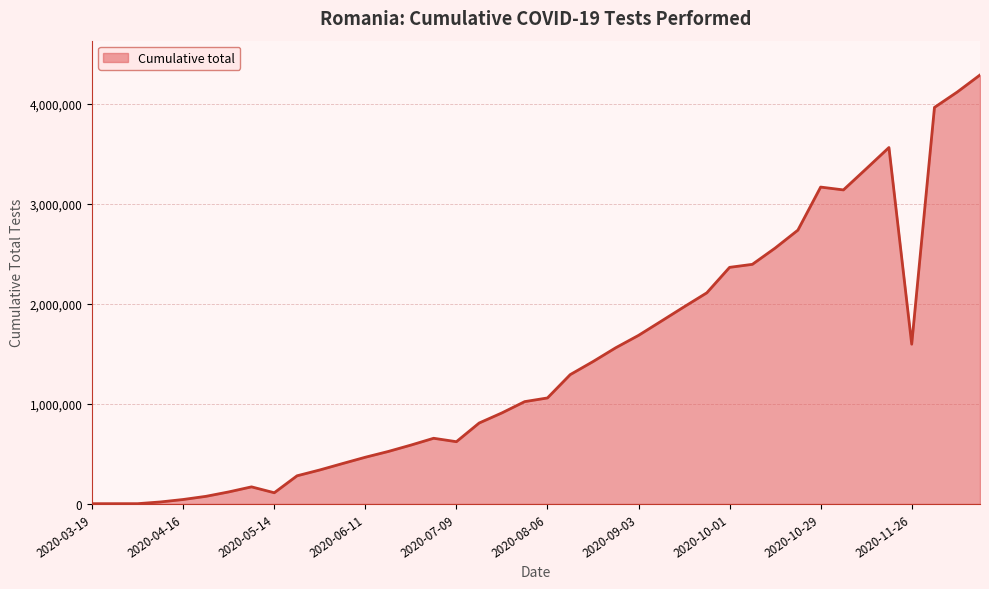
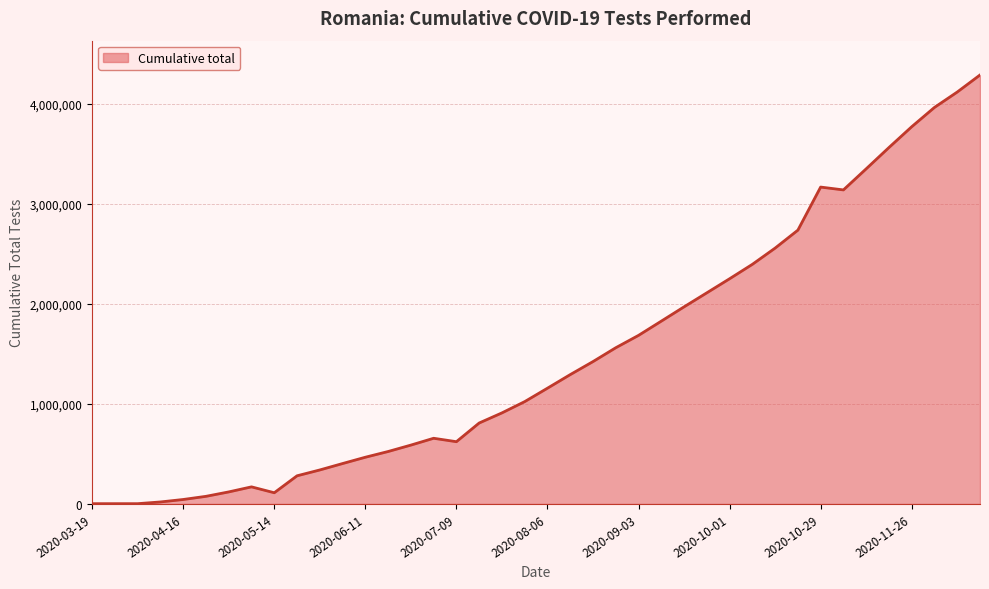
  {
    "2020-03-19": "0",
    "2020-04-16": "40,000",
    "2020-05-14": "110,000",
    "2020-06-11": "470,000",
    "2020-07-09": "620,000",
-   "2020-08-06": "1,060,000",
+   "2020-08-06": "1,160,000",
    "2020-09-03": "1,680,000",
-   "2020-10-01": "2,360,000",
+   "2020-10-01": "2,250,000",
    "2020-10-29": "3,170,000",
-   "2020-11-26": "1,600,000"
+   "2020-11-26": "3,770,000"
  }
